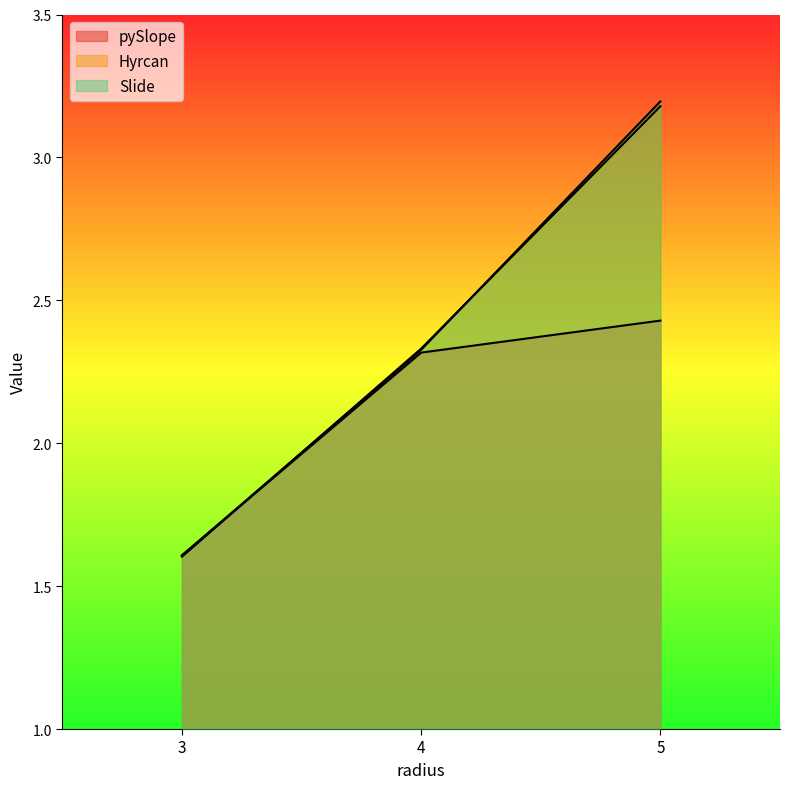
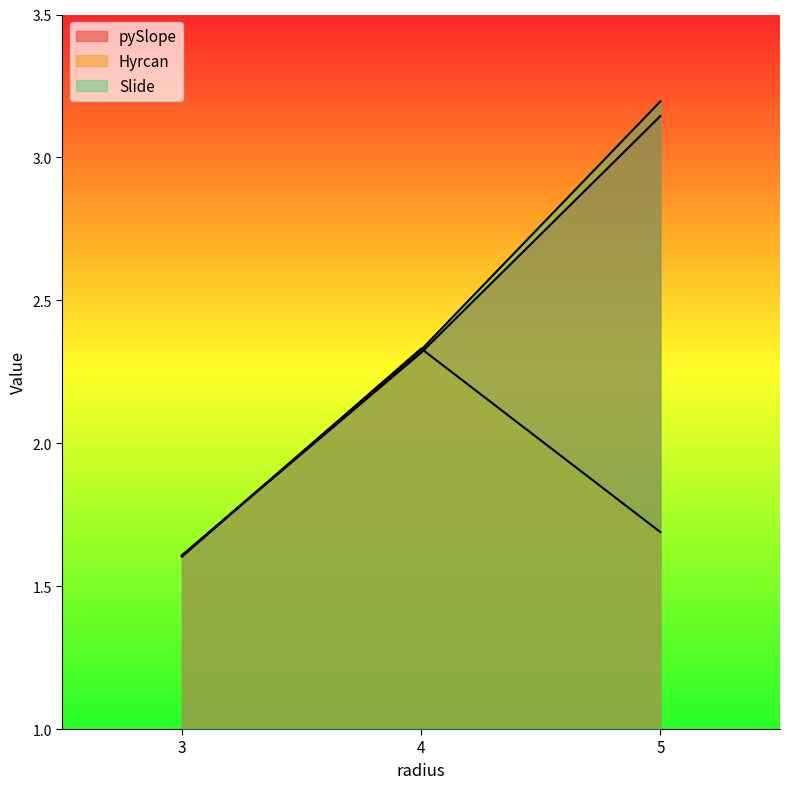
  {
    "pySlope": {
      "4": 2.32,
-     "5": 2.43
+     "5": 3.15
    },
    "Hyrcan": {
-     "5": 3.18
+     "5": 1.69
    },
    "Slide": {
      "5": 3.20
    }
  }
